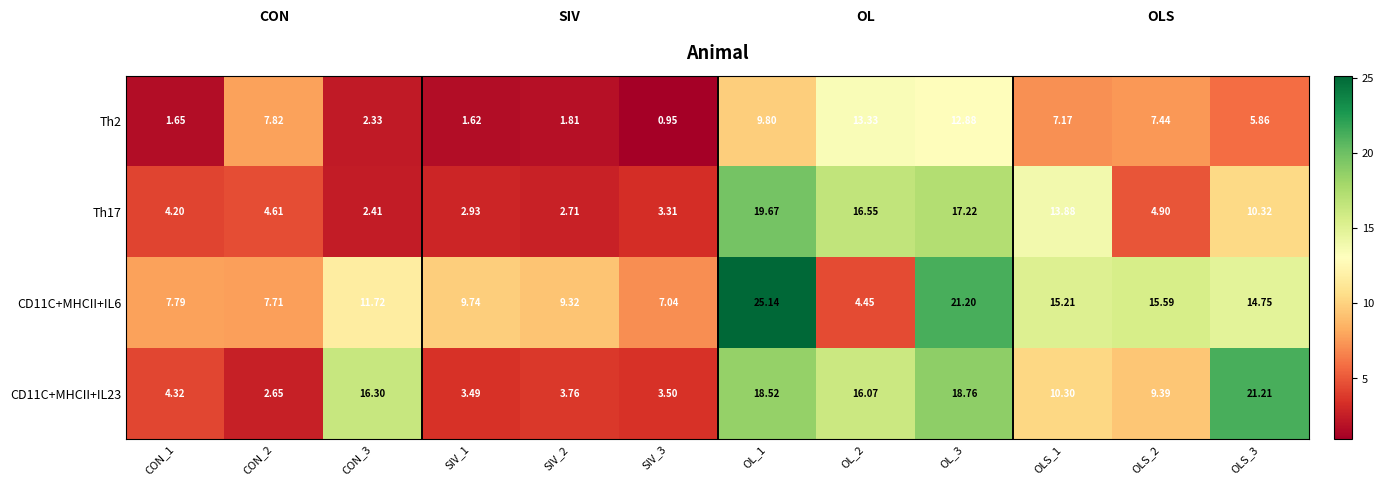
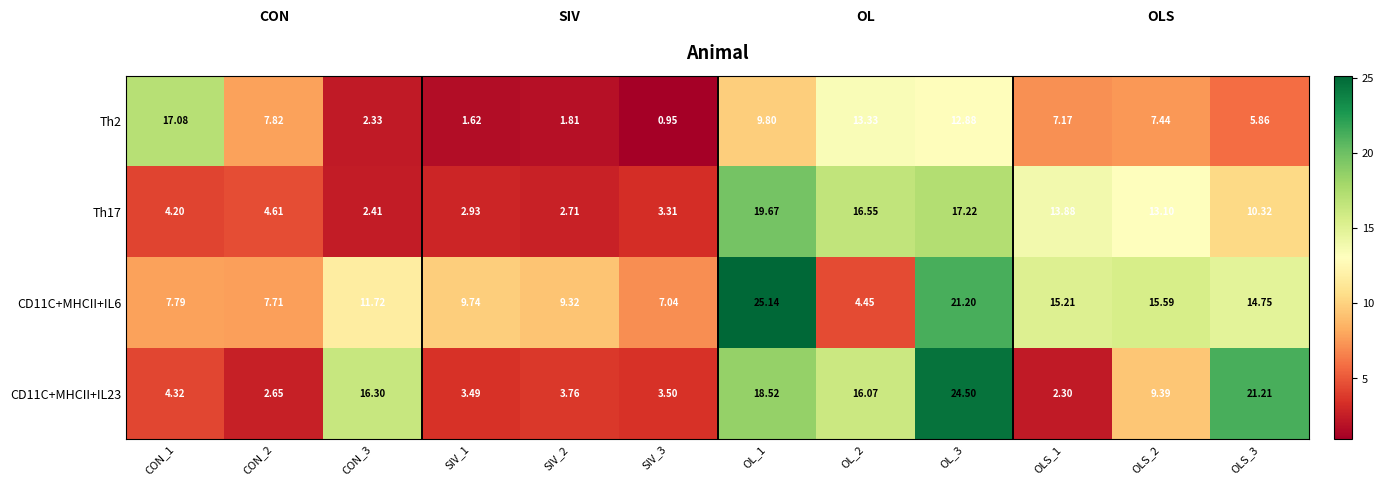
  {
    "Th2": {
-     "CON_1": 1.65,
+     "CON_1": 17.08,
      "CON_2": 7.82,
      "CON_3": 2.33,
      "SIV_1": 1.62,
      "SIV_2": 1.81,
      "SIV_3": 0.95,
      "OL_1": 9.80,
      "OL_2": 13.33,
      "OL_3": 12.88,
      "OLS_1": 7.17,
      "OLS_2": 7.44,
      "OLS_3": 5.86
    },
    "Th17": {
      "CON_1": 4.20,
      "CON_2": 4.61,
      "CON_3": 2.41,
      "SIV_1": 2.93,
      "SIV_2": 2.71,
      "SIV_3": 3.31,
      "OL_1": 19.67,
      "OL_2": 16.55,
      "OL_3": 17.22,
      "OLS_1": 13.88,
-     "OLS_2": 4.90,
+     "OLS_2": 13.10,
      "OLS_3": 10.32
    },
    "CD11C+MHCII+IL6": {
      "CON_1": 7.79,
      "CON_2": 7.71,
      "CON_3": 11.72,
      "SIV_1": 9.74,
      "SIV_2": 9.32,
      "SIV_3": 7.04,
      "OL_1": 25.14,
      "OL_2": 4.45,
      "OL_3": 21.20,
      "OLS_1": 15.21,
      "OLS_2": 15.59,
      "OLS_3": 14.75
    },
    "CD11C+MHCII+IL23": {
      "CON_1": 4.32,
      "CON_2": 2.65,
      "CON_3": 16.30,
      "SIV_1": 3.49,
      "SIV_2": 3.76,
      "SIV_3": 3.50,
      "OL_1": 18.52,
      "OL_2": 16.07,
-     "OL_3": 18.76,
-     "OLS_1": 10.30,
+     "OL_3": 24.50,
+     "OLS_1": 2.30,
      "OLS_2": 9.39,
      "OLS_3": 21.21
    }
  }
